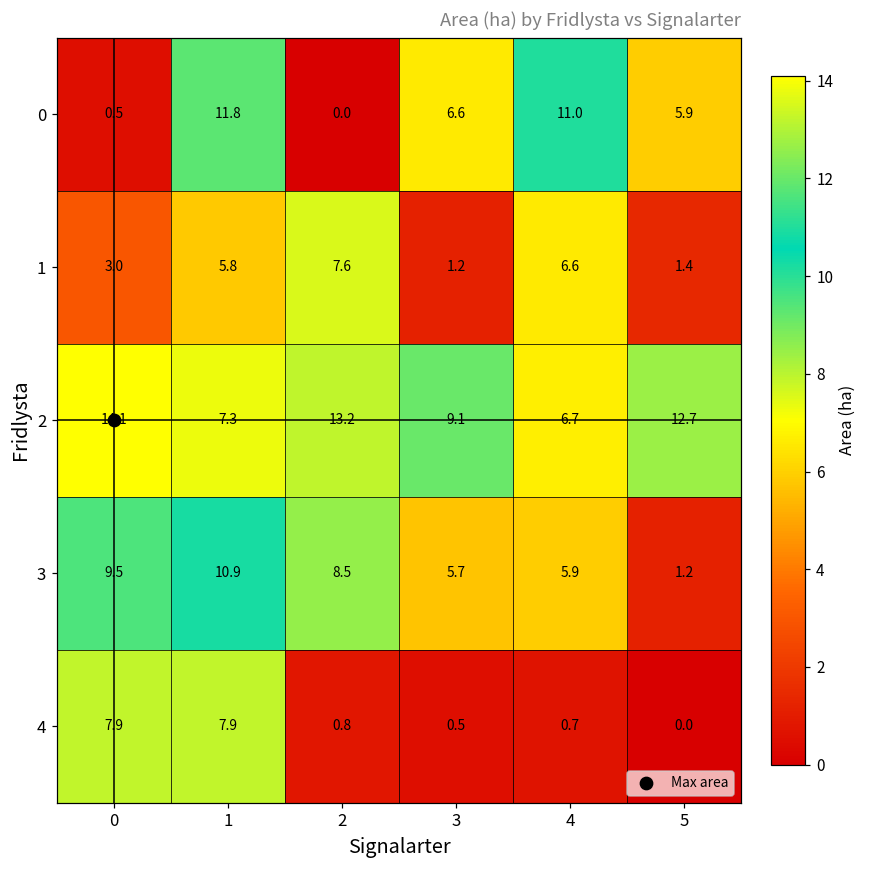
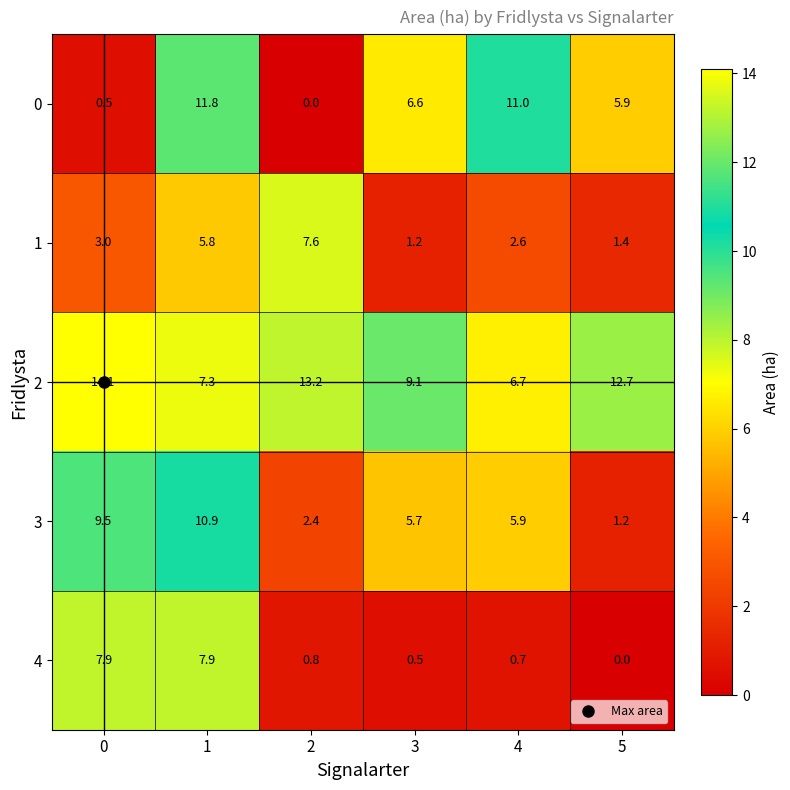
  {
    "0": {
      "0": 0.5,
      "1": 11.8,
      "2": 0.0,
      "3": 6.6,
      "4": 11.0,
      "5": 5.9
    },
    "1": {
      "0": 3.0,
      "1": 5.8,
      "2": 7.6,
      "3": 1.2,
-     "4": 6.6,
+     "4": 2.6,
      "5": 1.4
    },
    "2": {
      "1": 7.3,
      "2": 13.2,
      "3": 9.1,
      "4": 6.7,
      "5": 12.7
    },
    "3": {
      "0": 9.5,
      "1": 10.9,
-     "2": 8.5,
+     "2": 2.4,
      "3": 5.7,
      "4": 5.9,
      "5": 1.2
    },
    "4": {
      "0": 7.9,
      "1": 7.9,
      "2": 0.8,
      "3": 0.5,
      "4": 0.7,
      "5": 0.0
    }
  }
